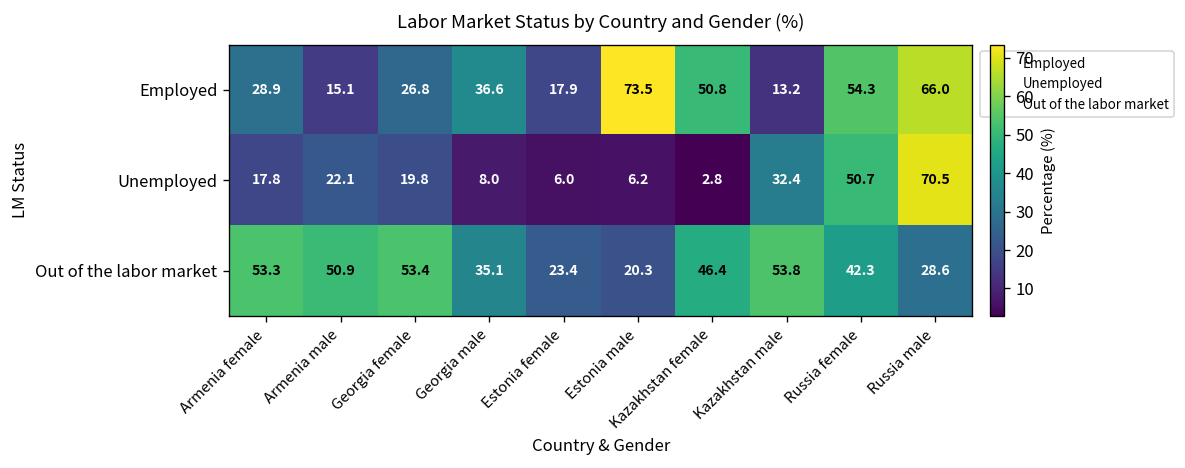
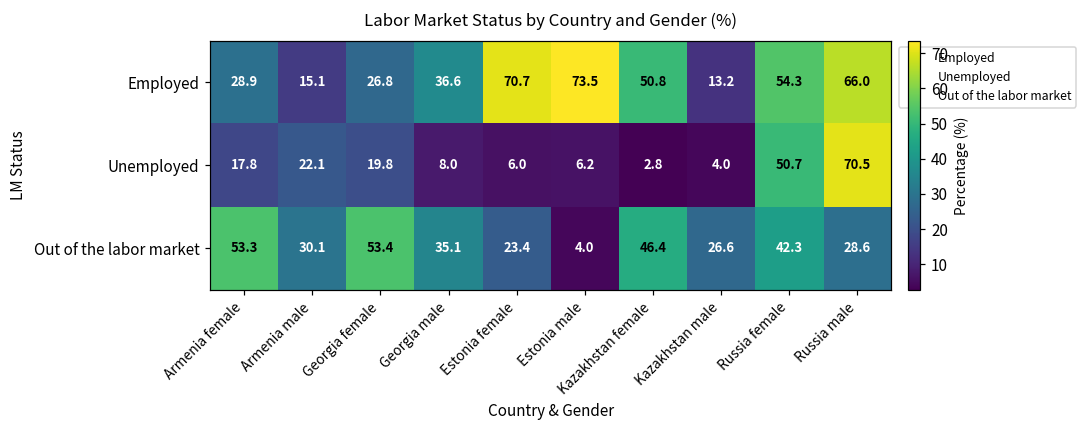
  {
    "Employed": {
      "Armenia female": 28.9,
      "Armenia male": 15.1,
      "Georgia female": 26.8,
      "Georgia male": 36.6,
-     "Estonia female": 17.9,
+     "Estonia female": 70.7,
      "Estonia male": 73.5,
      "Kazakhstan female": 50.8,
      "Kazakhstan male": 13.2,
      "Russia female": 54.3,
      "Russia male": 66.0
    },
    "Unemployed": {
      "Armenia female": 17.8,
      "Armenia male": 22.1,
      "Georgia female": 19.8,
      "Georgia male": 8.0,
      "Estonia female": 6.0,
      "Estonia male": 6.2,
      "Kazakhstan female": 2.8,
-     "Kazakhstan male": 32.4,
+     "Kazakhstan male": 4.0,
      "Russia female": 50.7,
      "Russia male": 70.5
    },
    "Out of the labor market": {
      "Armenia female": 53.3,
-     "Armenia male": 50.9,
+     "Armenia male": 30.1,
      "Georgia female": 53.4,
      "Georgia male": 35.1,
      "Estonia female": 23.4,
-     "Estonia male": 20.3,
+     "Estonia male": 4.0,
      "Kazakhstan female": 46.4,
-     "Kazakhstan male": 53.8,
+     "Kazakhstan male": 26.6,
      "Russia female": 42.3,
      "Russia male": 28.6
    }
  }
